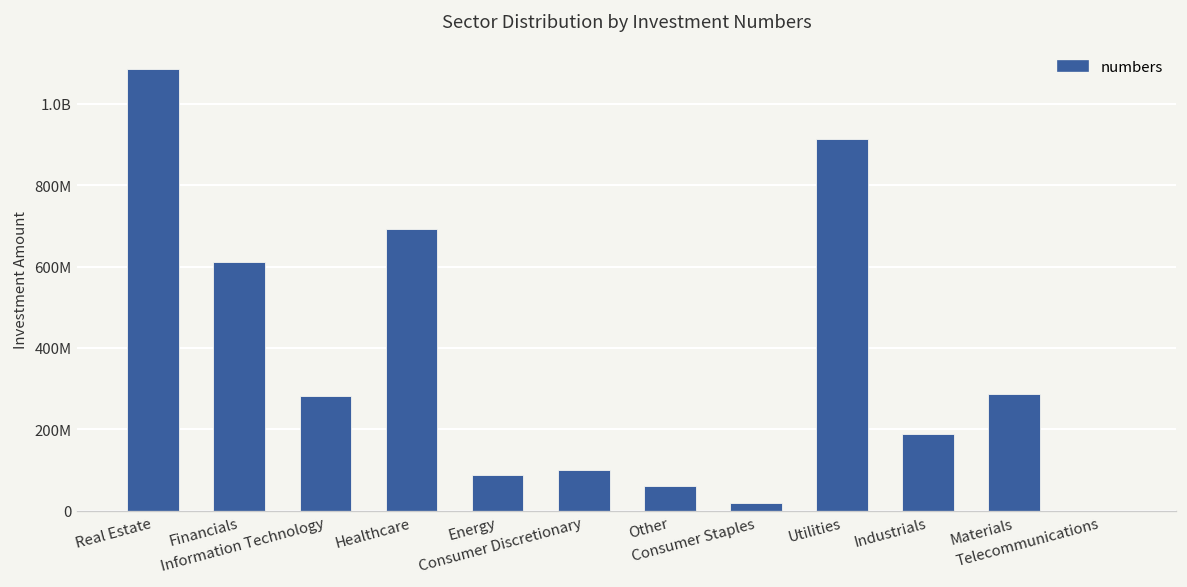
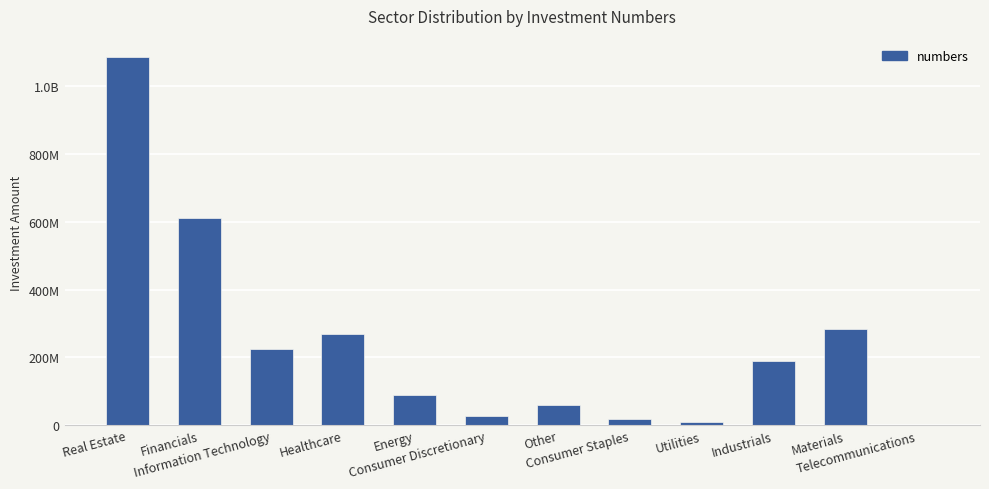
  {
    "Real Estate": 1090000000,
    "Financials": 610000000,
-   "Information Technology": 280000000,
-   "Healthcare": 690000000,
+   "Information Technology": 220000000,
+   "Healthcare": 270000000,
    "Energy": 90000000,
-   "Consumer Discretionary": 100000000,
+   "Consumer Discretionary": 30000000,
    "Other": 60000000,
    "Consumer Staples": 20000000,
-   "Utilities": 910000000,
+   "Utilities": 10000000,
    "Industrials": 190000000,
    "Materials": 290000000,
    "Telecommunications": 0
  }
